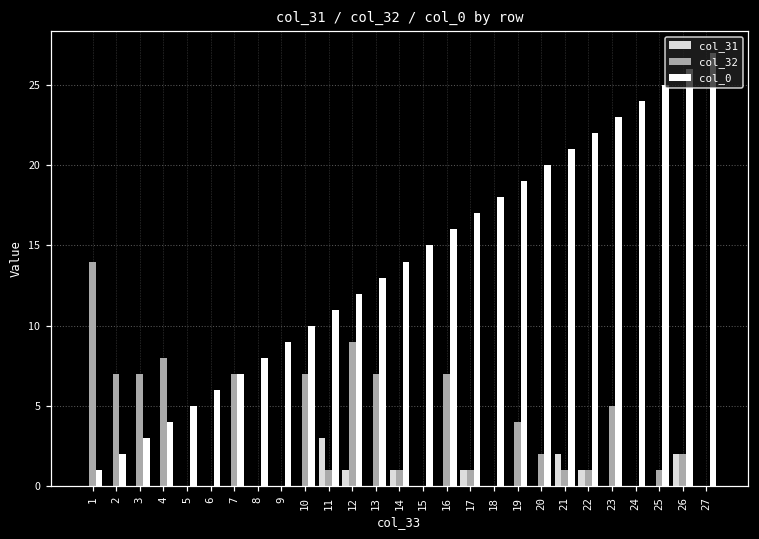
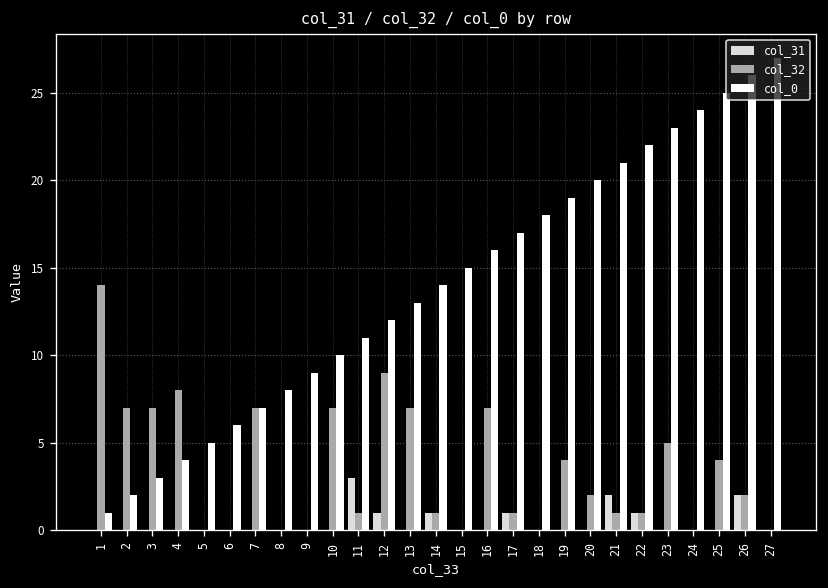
  {
    "col_32": {
      "1": 14,
      "2": 7,
      "3": 7,
      "4": 8,
      "5": 0,
      "6": 0,
      "7": 7,
      "8": 0,
      "9": 0,
      "10": 7,
      "11": 1,
      "12": 9,
      "13": 7,
      "14": 1,
      "15": 0,
      "16": 7,
      "17": 1,
      "18": 0,
      "19": 4,
      "20": 2,
      "21": 1,
      "22": 1,
      "23": 5,
      "24": 0,
-     "25": 1,
+     "25": 4,
      "26": 2,
      "27": 0
    }
  }
